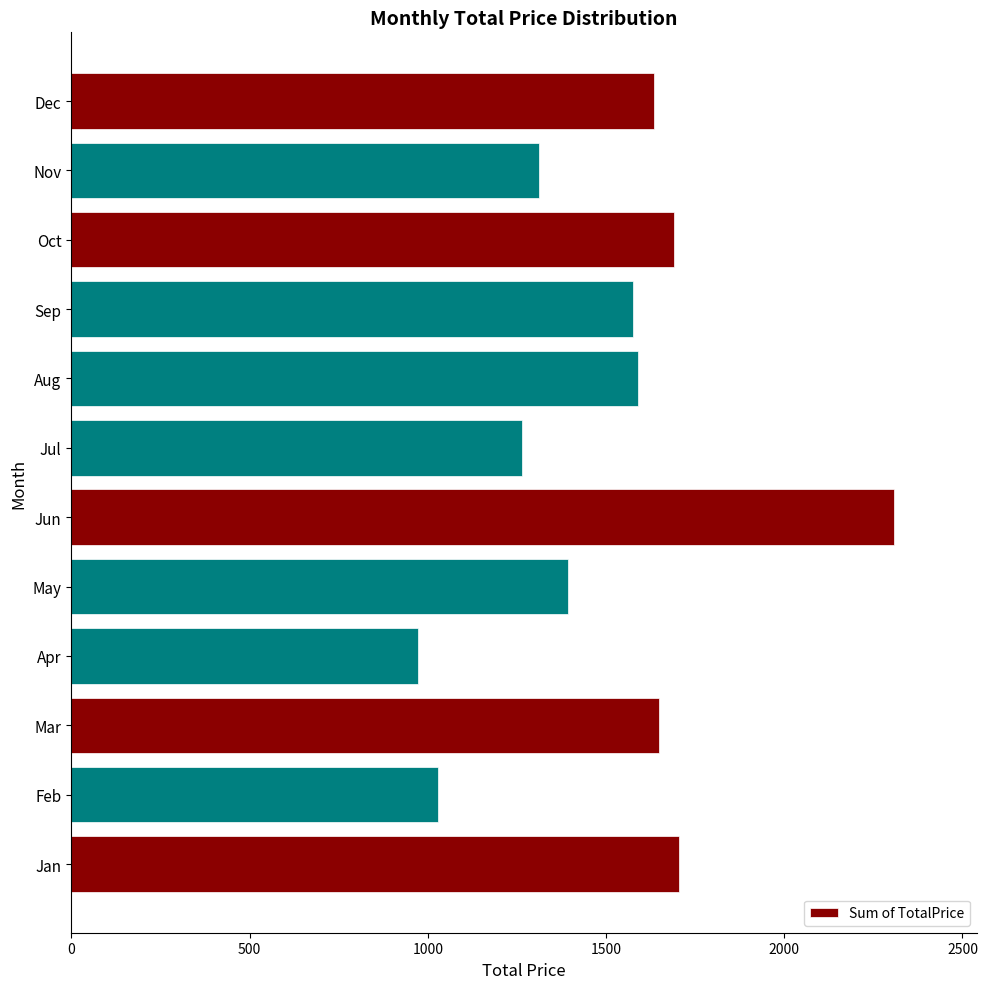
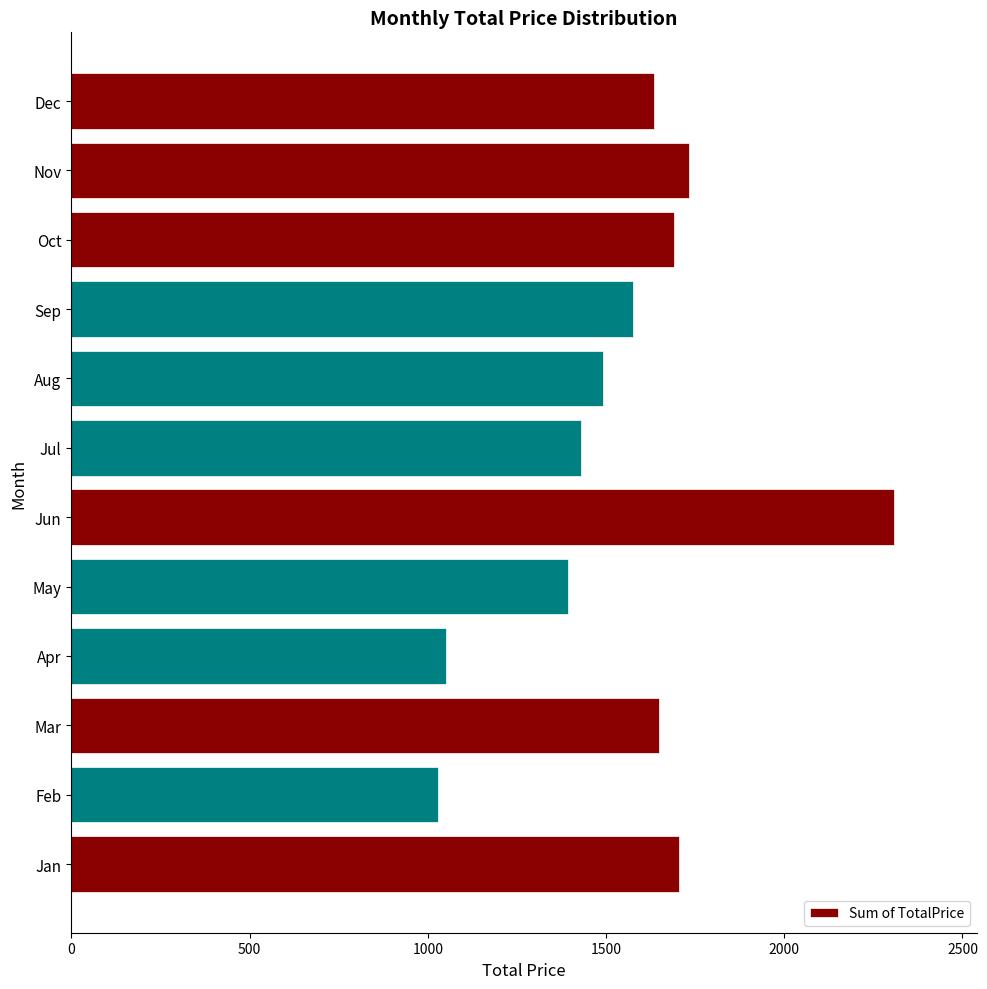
  {
    "Dec": 1640,
-   "Nov": 1310,
+   "Nov": 1730,
    "Oct": 1690,
    "Sep": 1580,
-   "Aug": 1590,
-   "Jul": 1260,
+   "Aug": 1490,
+   "Jul": 1430,
    "Jun": 2310,
    "May": 1390,
-   "Apr": 970,
+   "Apr": 1050,
    "Mar": 1650,
    "Feb": 1030,
    "Jan": 1710
  }
